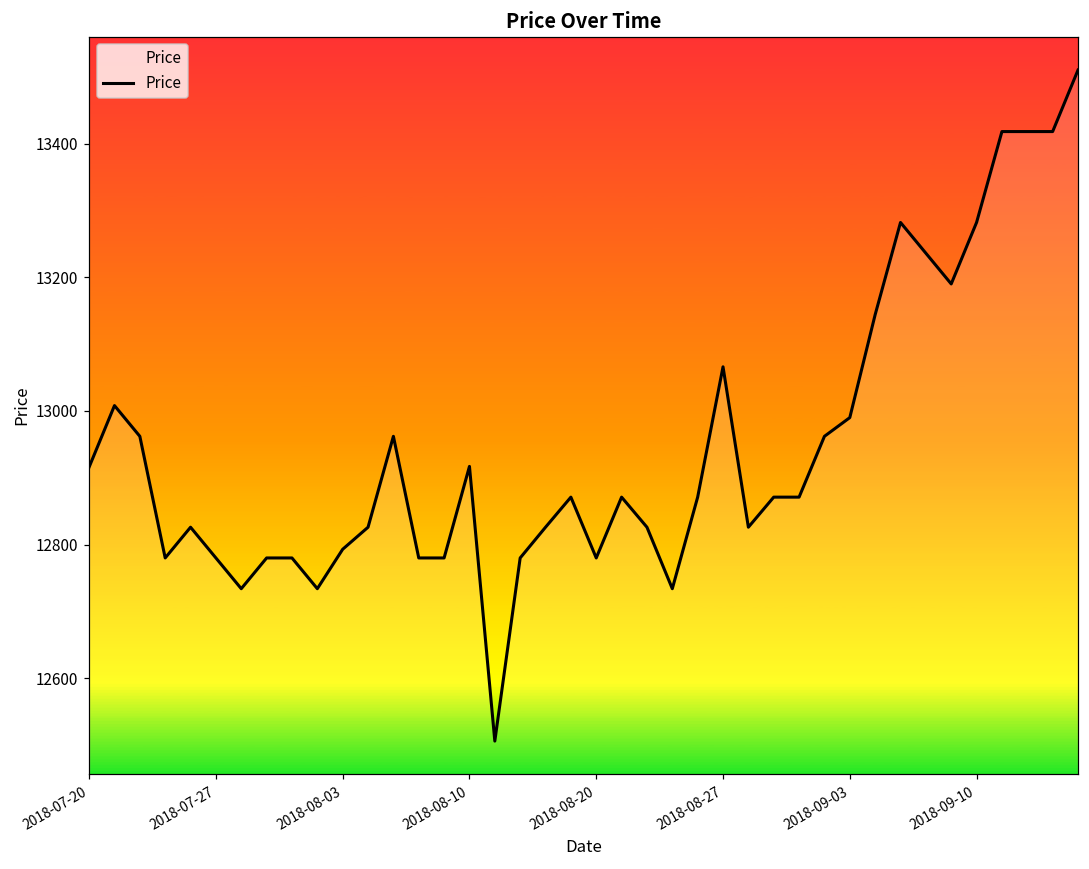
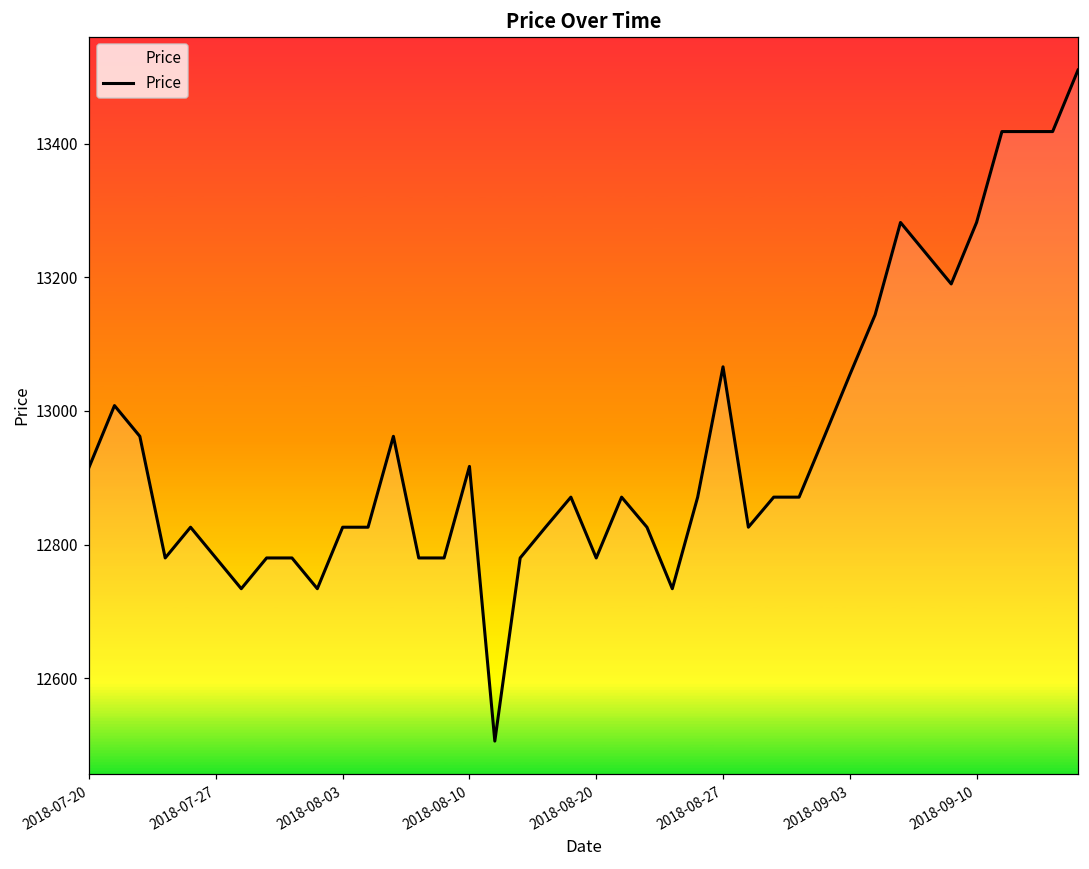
  {
    "2018-07-20": 12920,
    "2018-07-27": 12780,
-   "2018-08-03": 12790,
+   "2018-08-03": 12830,
    "2018-08-10": 12920,
    "2018-08-20": 12780,
    "2018-08-27": 13070,
-   "2018-09-03": 12990,
+   "2018-09-03": 13050,
    "2018-09-10": 13280
  }
